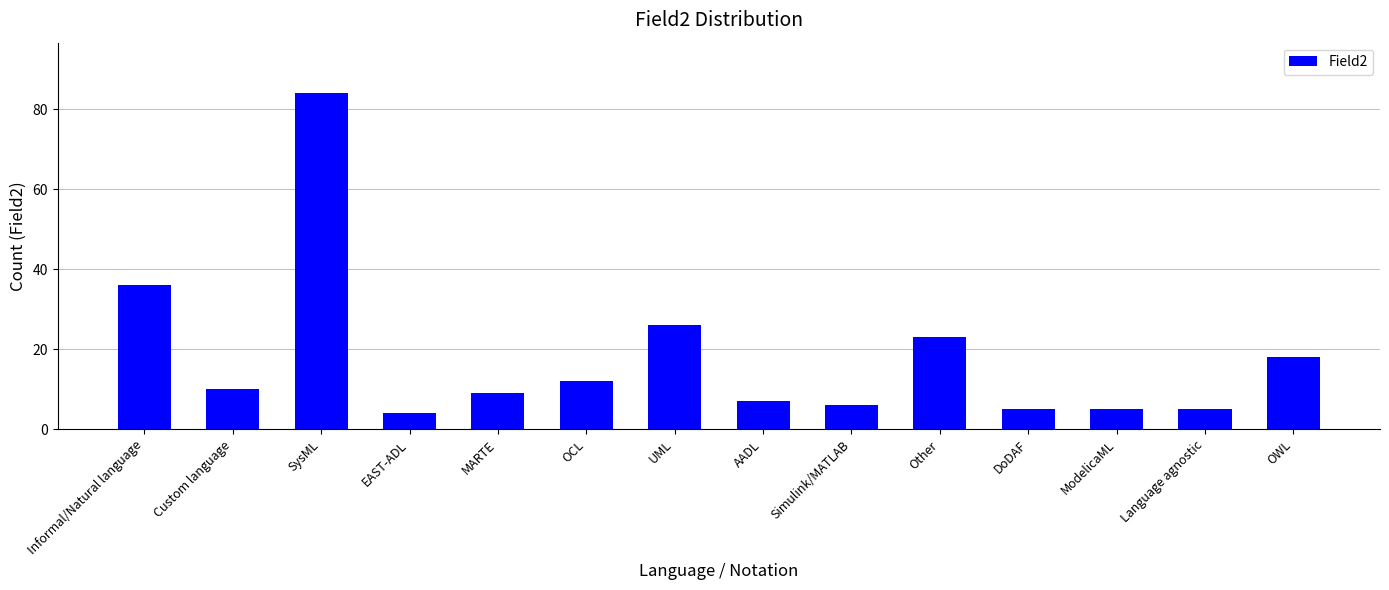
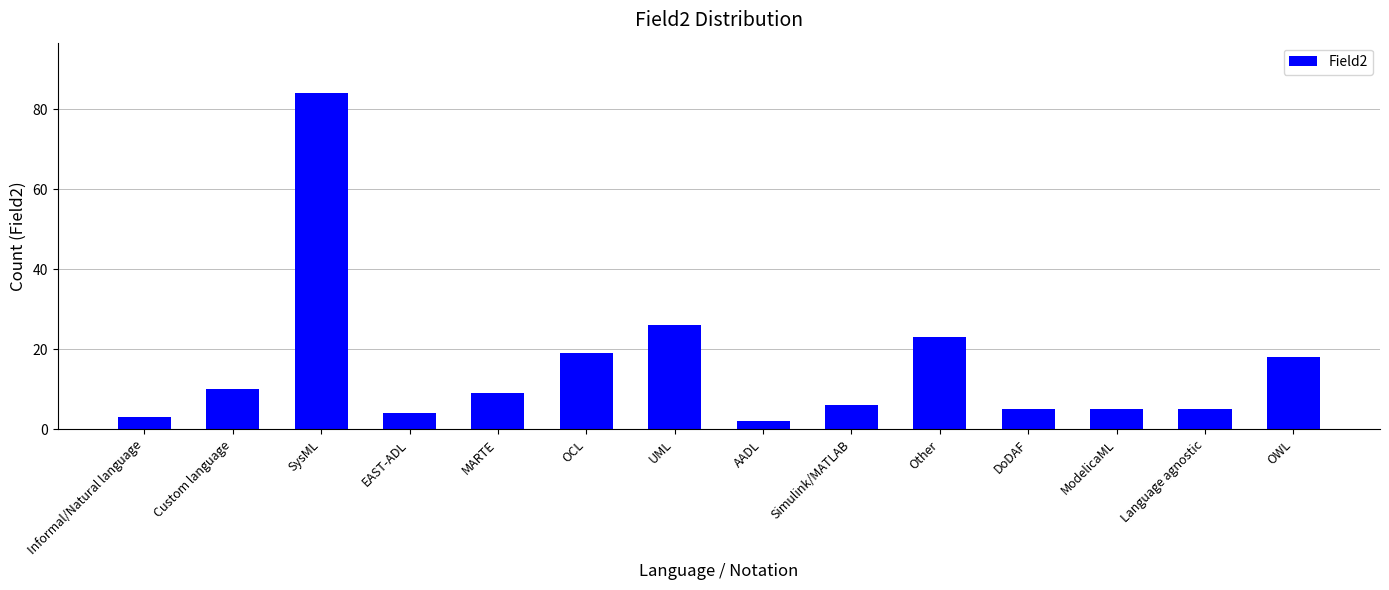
  {
-   "Informal/Natural language": 36,
+   "Informal/Natural language": 3,
    "Custom language": 10,
    "SysML": 84,
    "EAST-ADL": 4,
    "MARTE": 9,
-   "OCL": 12,
+   "OCL": 19,
    "UML": 26,
-   "AADL": 7,
+   "AADL": 2,
    "Simulink/MATLAB": 6,
    "Other": 23,
    "DoDAF": 5,
    "ModelicaML": 5,
    "Language agnostic": 5,
    "OWL": 18
  }
